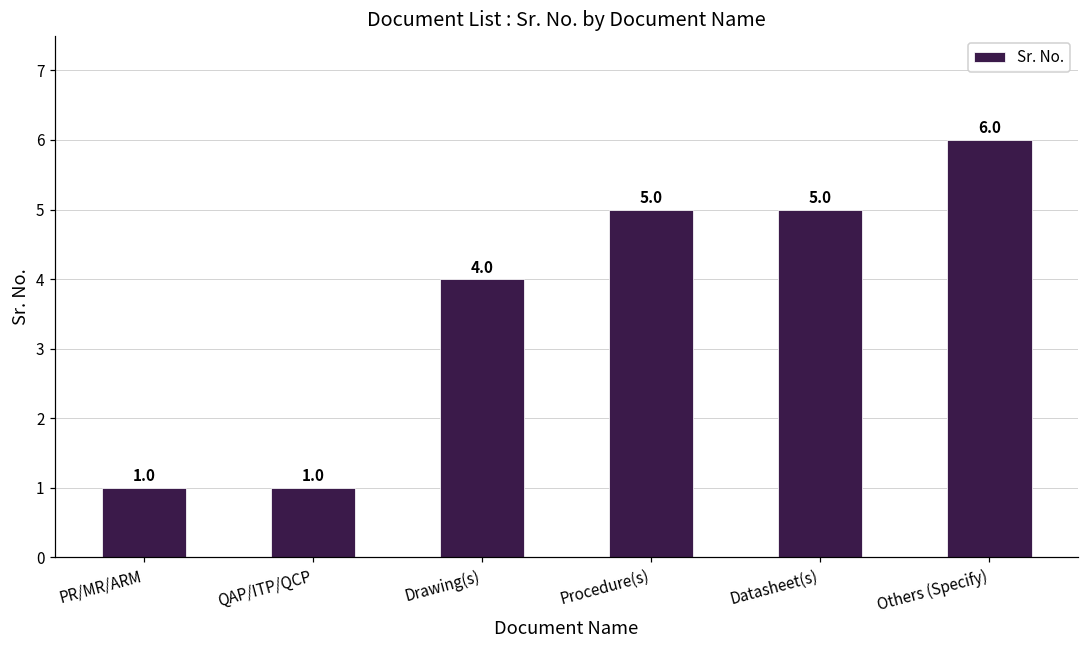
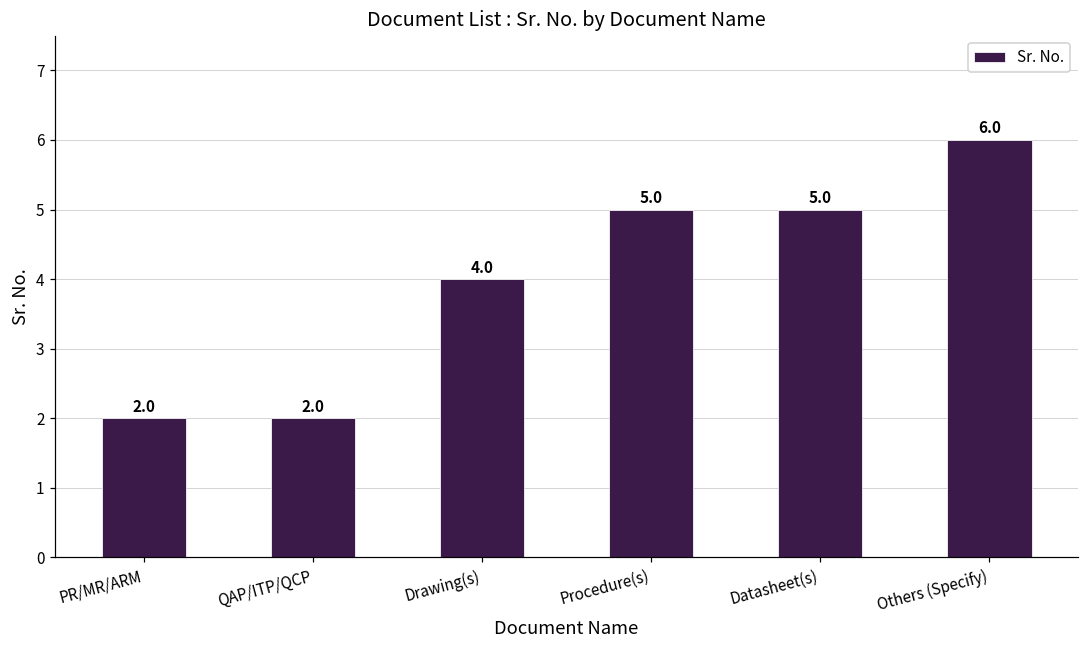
  {
-   "PR/MR/ARM": 1.0,
-   "QAP/ITP/QCP": 1.0,
+   "PR/MR/ARM": 2.0,
+   "QAP/ITP/QCP": 2.0,
    "Drawing(s)": 4.0,
    "Procedure(s)": 5.0,
    "Datasheet(s)": 5.0,
    "Others (Specify)": 6.0
  }
